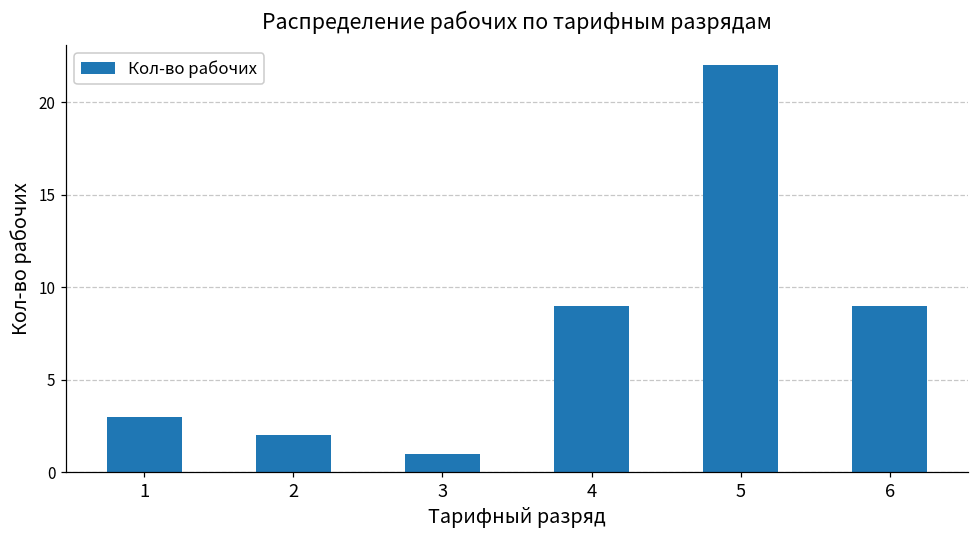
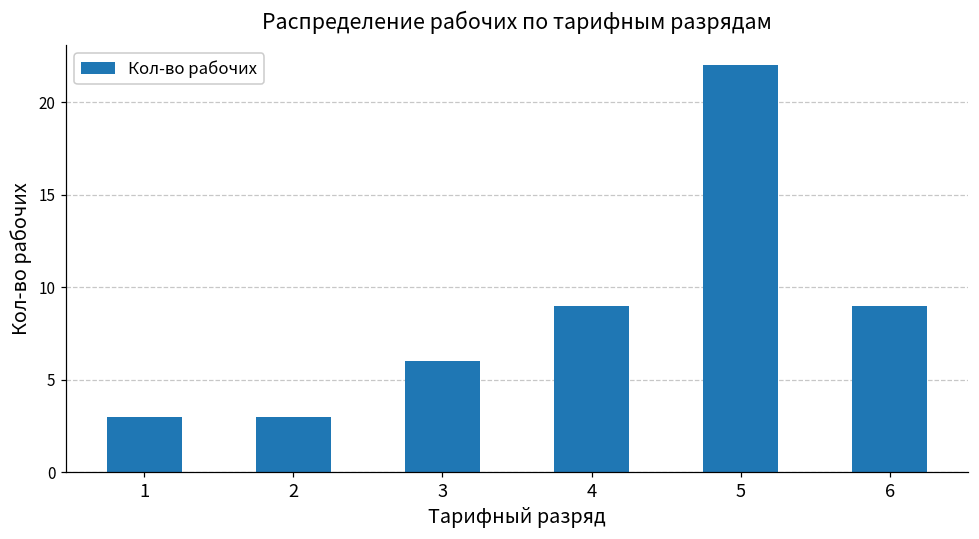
  {
    "1": 3,
-   "2": 2,
-   "3": 1,
+   "2": 3,
+   "3": 6,
    "4": 9,
    "5": 22,
    "6": 9
  }
